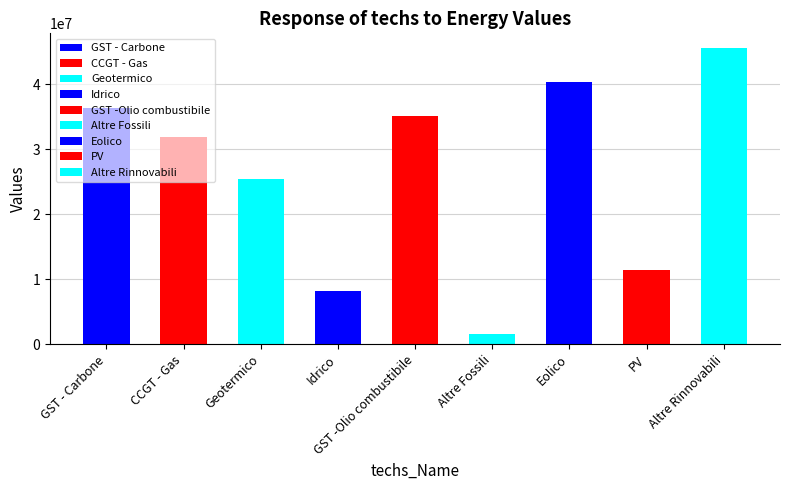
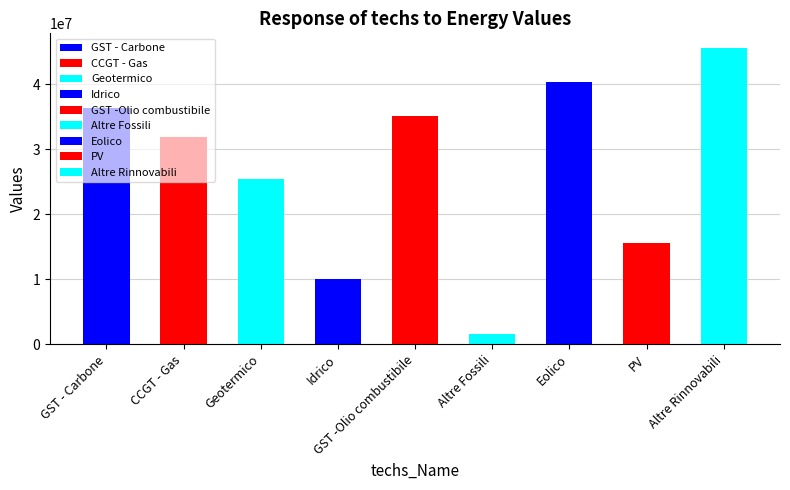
  {
    "Geotermico": 25000000,
-   "Idrico": 8000000,
+   "Idrico": 10000000,
    "GST -Olio combustibile": 35000000,
    "Altre Fossili": 2000000,
    "Eolico": 40000000,
-   "PV": 11000000,
+   "PV": 16000000,
    "Altre Rinnovabili": 46000000
  }
